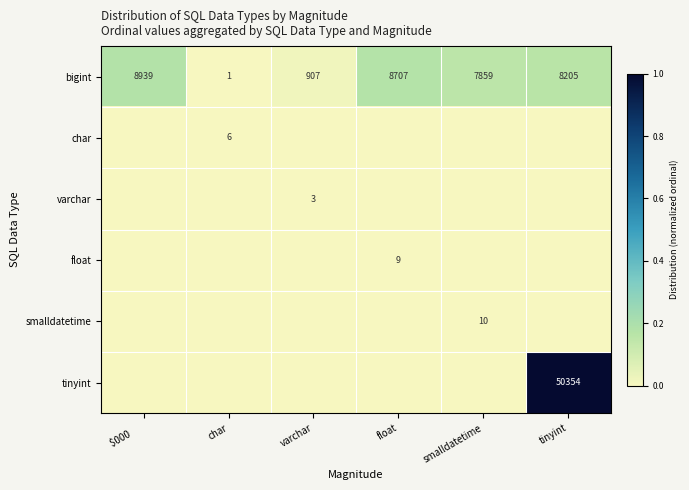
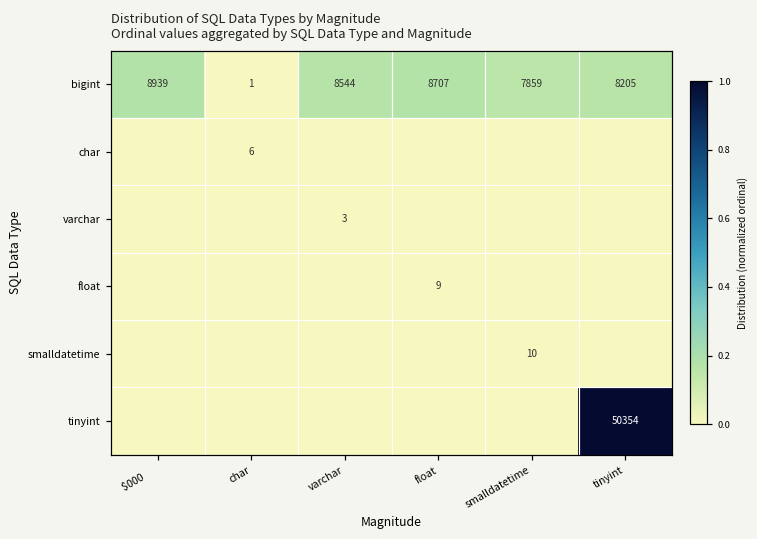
  {
    "bigint": {
      "$000": 8939,
      "char": 1,
-     "varchar": 907,
+     "varchar": 8544,
      "float": 8707,
      "smalldatetime": 7859,
      "tinyint": 8205
    },
    "char": {
      "char": 6
    },
    "varchar": {
      "varchar": 3
    },
    "float": {
      "float": 9
    },
    "smalldatetime": {
      "smalldatetime": 10
    },
    "tinyint": {
      "tinyint": 50354
    }
  }
